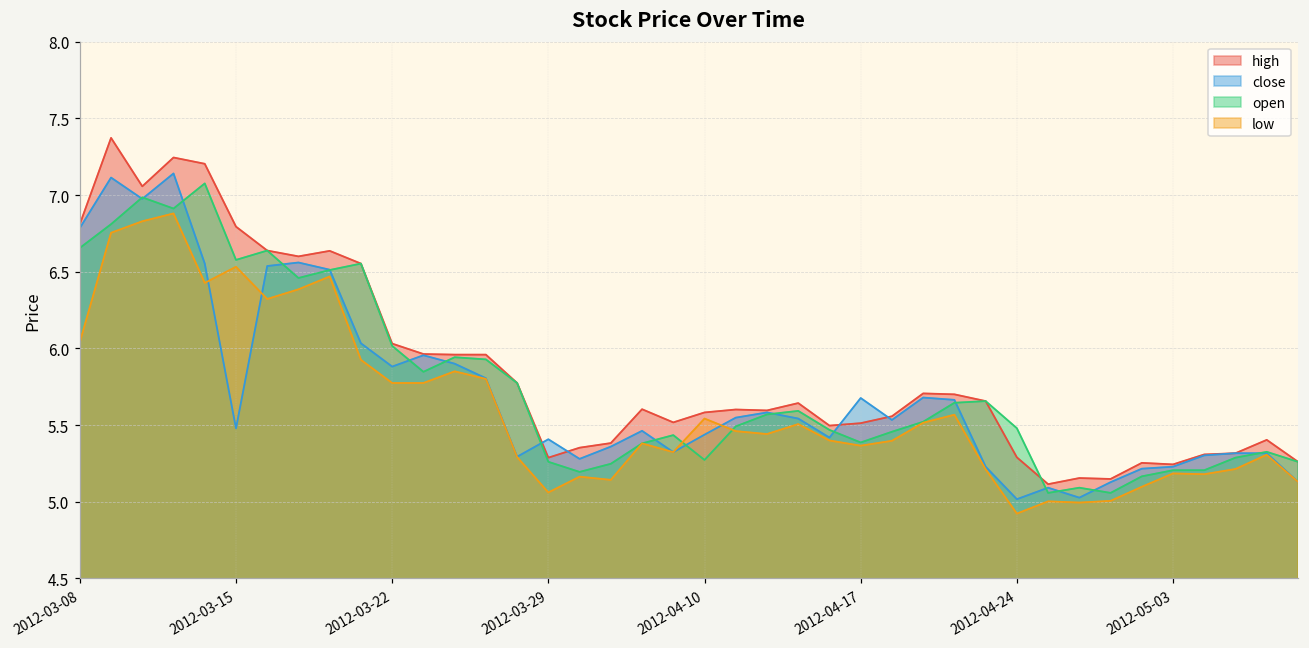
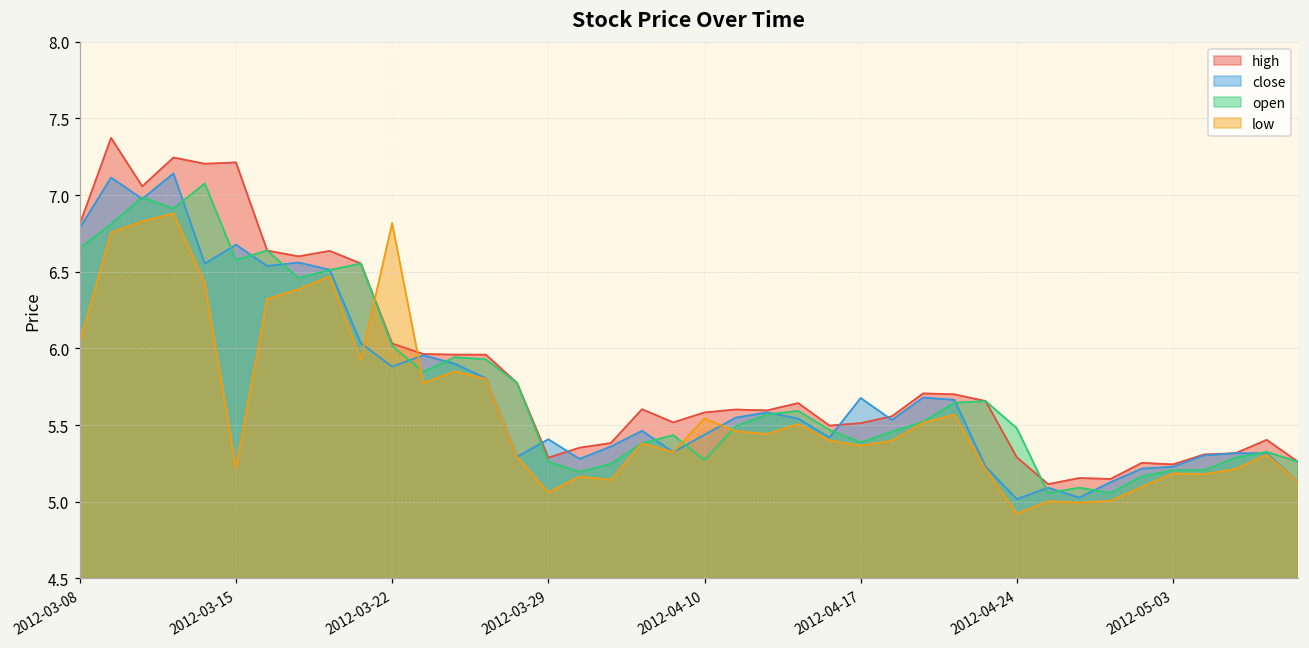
  {
    "high": {
      "2012-03-08": 6.81,
-     "2012-03-15": 6.79,
+     "2012-03-15": 7.21,
      "2012-03-29": 5.29,
      "2012-04-10": 5.58,
      "2012-04-17": 5.51,
      "2012-04-24": 5.29
    },
    "close": {
      "2012-03-08": 6.79,
-     "2012-03-15": 5.48,
+     "2012-03-15": 6.68,
      "2012-03-22": 5.88,
      "2012-03-29": 5.41,
      "2012-04-10": 5.44,
      "2012-04-17": 5.68,
      "2012-04-24": 5.02
    },
    "open": {
      "2012-03-08": 6.66,
      "2012-03-15": 6.58,
      "2012-03-29": 5.26,
      "2012-04-10": 5.27,
      "2012-04-17": 5.39,
      "2012-04-24": 5.48,
      "2012-05-03": 5.21
    },
    "low": {
      "2012-03-08": 6.04,
-     "2012-03-15": 6.53,
-     "2012-03-22": 5.77,
+     "2012-03-15": 5.22,
+     "2012-03-22": 6.82,
      "2012-03-29": 5.06,
      "2012-04-10": 5.54,
      "2012-04-17": 5.37,
      "2012-04-24": 4.92,
      "2012-05-03": 5.18
    }
  }
